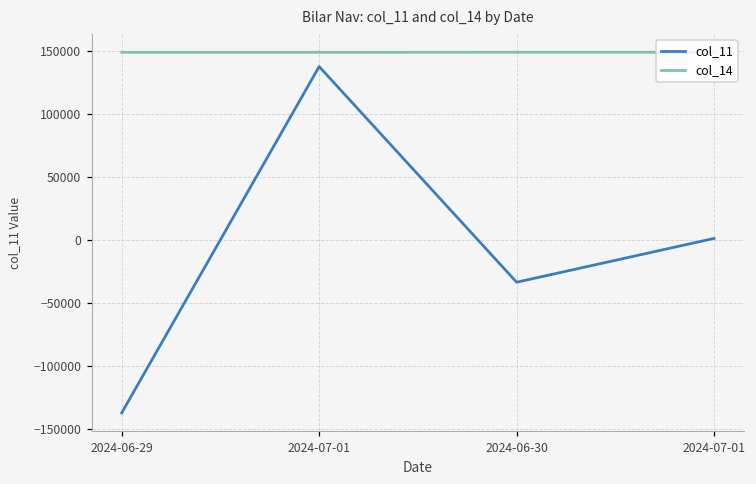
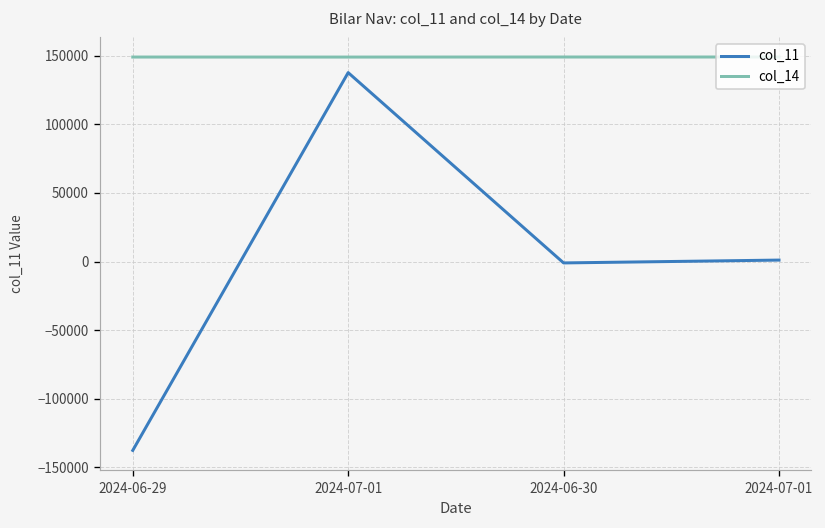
  {
    "col_11": {
      "2024-06-29": -138000,
-     "2024-06-30": -34000
+     "2024-06-30": -1000
    },
    "col_14": {
      "2024-06-29": 149000,
      "2024-06-30": 149000
    }
  }
